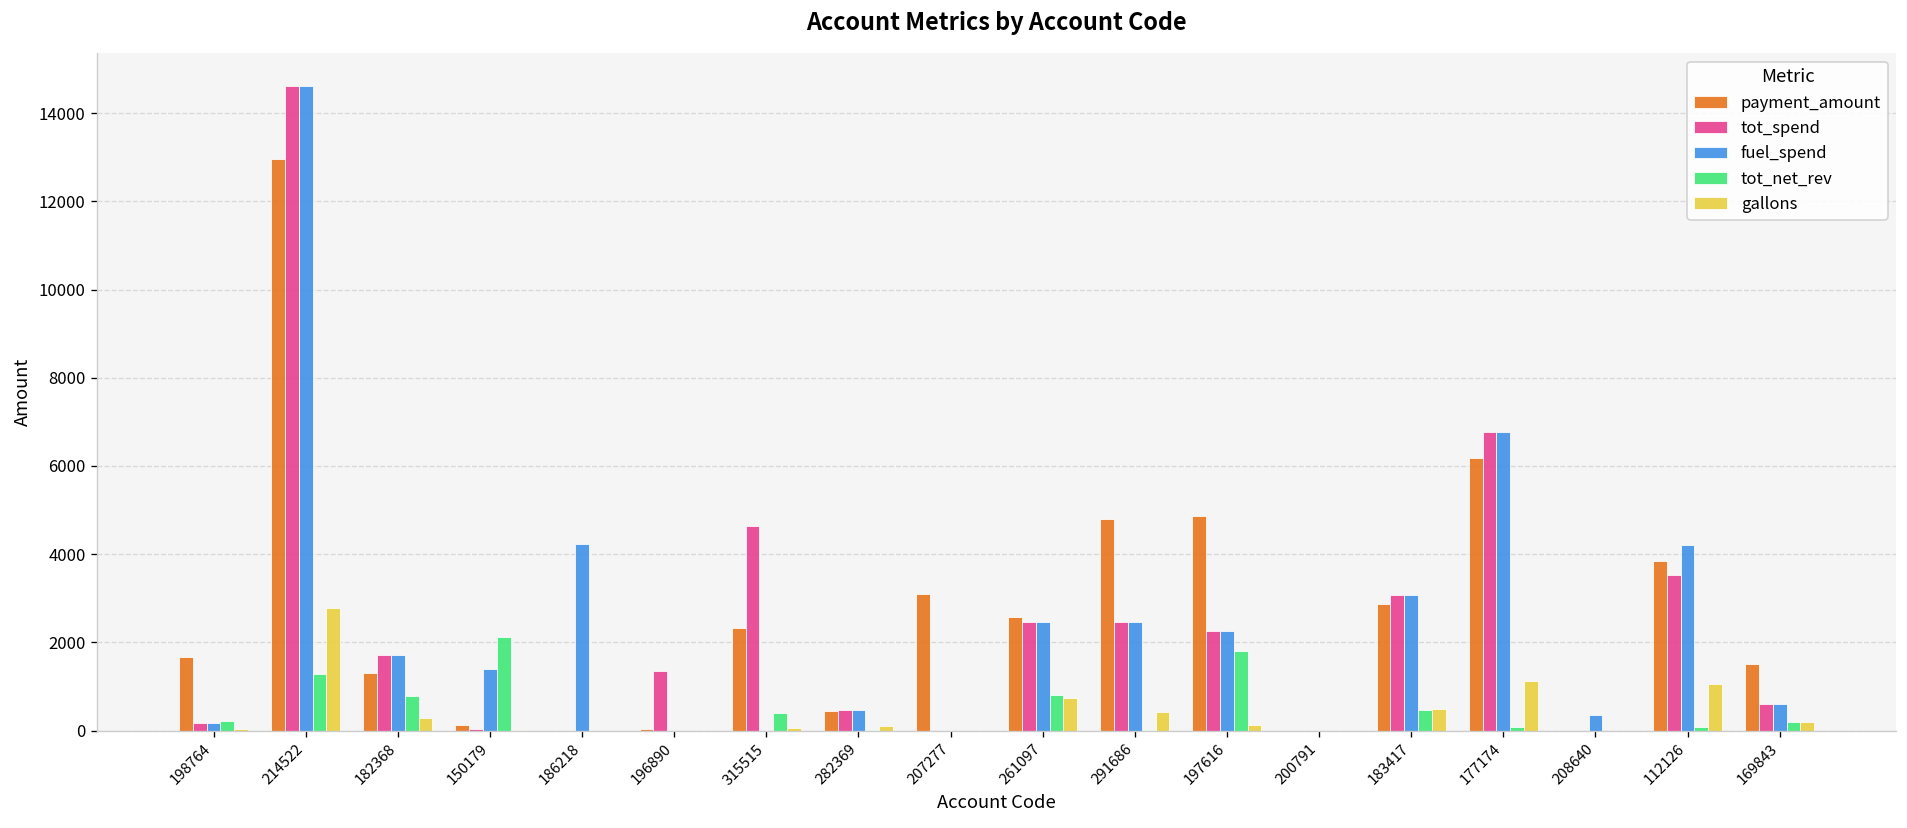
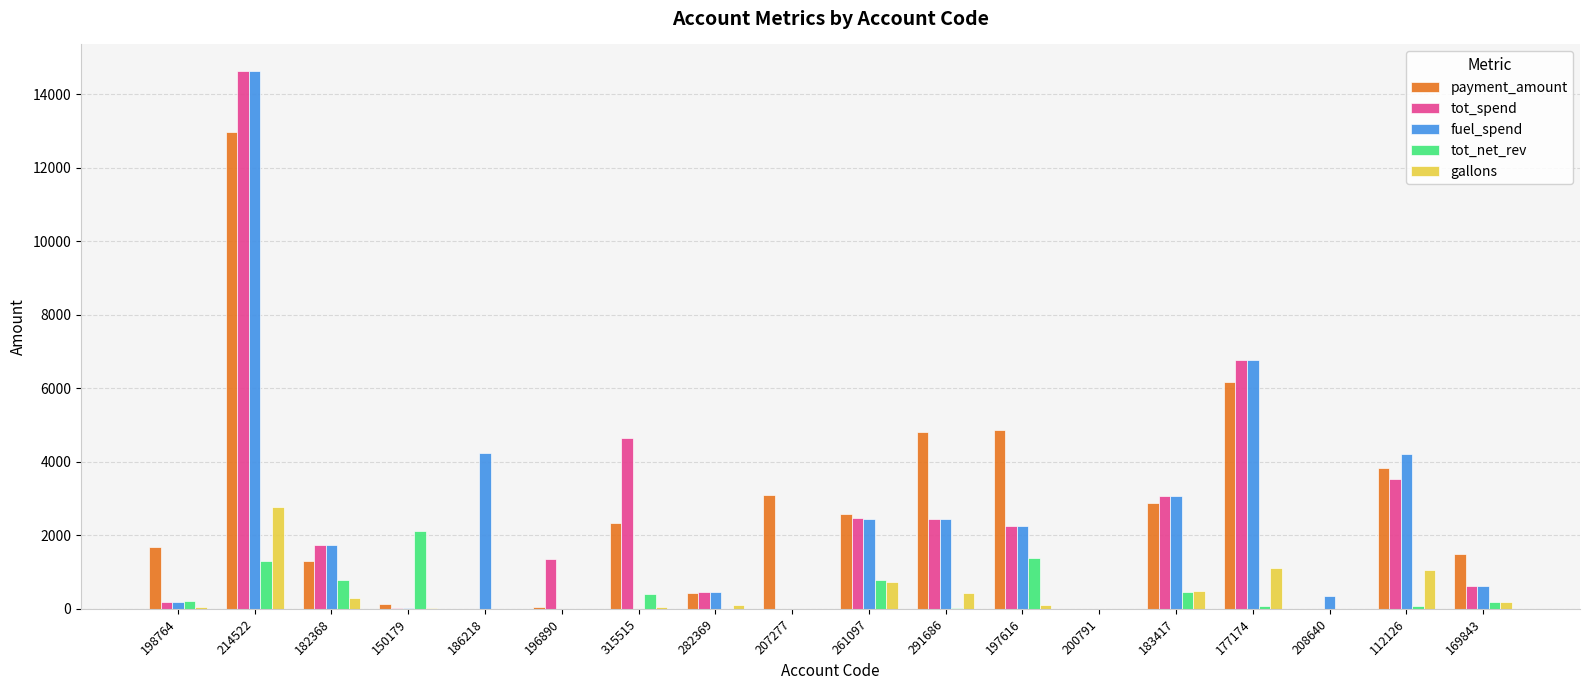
  {
    "payment_amount": {
      "198764": 1700,
      "214522": 13000,
      "182368": 1300,
      "150179": 100,
      "186218": 0,
      "315515": 2300,
      "282369": 400,
      "207277": 3100,
      "261097": 2600,
      "291686": 4800,
      "197616": 4900,
      "200791": 0,
      "183417": 2900,
      "177174": 6200,
      "208640": 0,
      "112126": 3800,
      "169843": 1500
    },
    "tot_spend": {
      "198764": 200,
      "214522": 14600,
      "182368": 1700,
      "186218": 0,
      "196890": 1400,
      "315515": 4600,
      "282369": 500,
      "207277": 0,
      "261097": 2500,
      "291686": 2500,
      "197616": 2300,
      "200791": 0,
      "183417": 3100,
      "177174": 6800,
      "208640": 0,
      "112126": 3500,
      "169843": 600
    },
    "fuel_spend": {
      "198764": 200,
      "214522": 14600,
      "182368": 1700,
-     "150179": 1400,
+     "150179": 0,
      "186218": 4200,
      "196890": 0,
      "315515": 0,
      "282369": 500,
      "207277": 0,
      "261097": 2500,
      "291686": 2500,
      "197616": 2300,
      "200791": 0,
      "183417": 3100,
      "177174": 6800,
      "208640": 400,
      "112126": 4200,
      "169843": 600
    },
    "tot_net_rev": {
      "198764": 200,
      "214522": 1300,
      "182368": 800,
      "150179": 2100,
      "186218": 0,
      "196890": 0,
      "315515": 400,
      "207277": 0,
      "261097": 800,
-     "197616": 1800,
+     "197616": 1400,
      "200791": 0,
      "183417": 500,
      "177174": 100,
      "208640": 0,
      "112126": 100,
      "169843": 200
    },
    "gallons": {
      "214522": 2800,
      "182368": 300,
      "186218": 0,
      "196890": 0,
      "282369": 100,
      "207277": 0,
      "261097": 700,
      "291686": 400,
      "197616": 100,
      "200791": 0,
      "183417": 500,
      "177174": 1100,
      "208640": 0,
      "112126": 1100,
      "169843": 200
    }
  }
